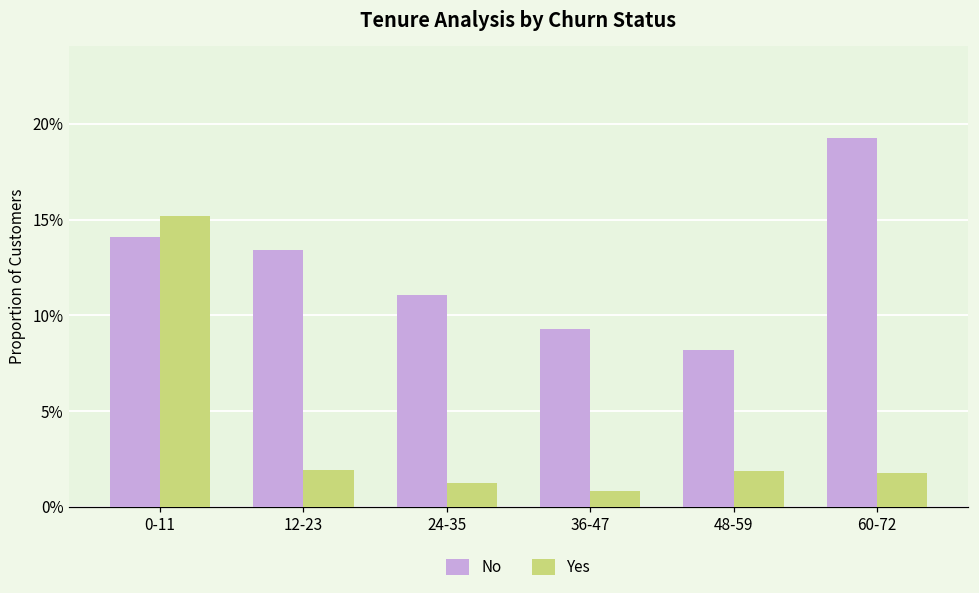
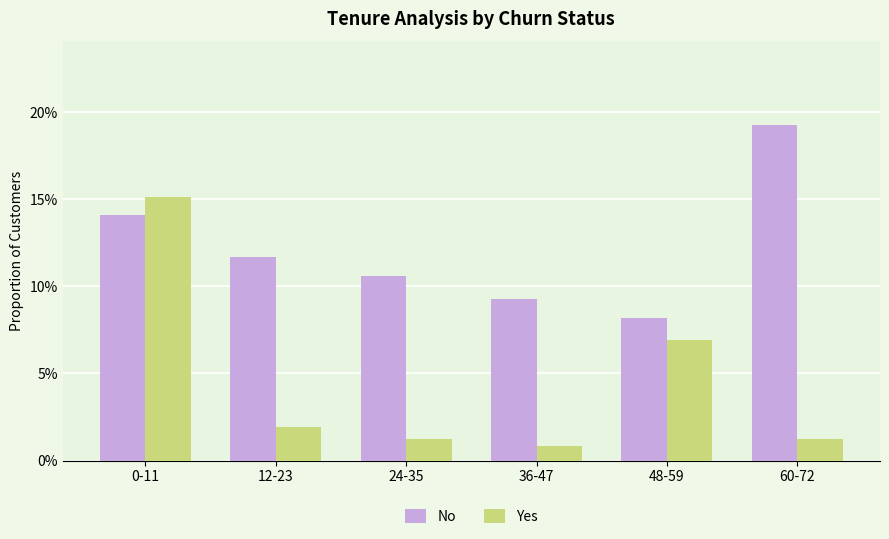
  {
    "No": {
      "0-11": "14.1%",
-     "12-23": "13.4%",
-     "24-35": "11.1%",
+     "12-23": "11.7%",
+     "24-35": "10.6%",
      "36-47": "9.3%",
      "48-59": "8.2%",
      "60-72": "19.3%"
    },
    "Yes": {
      "0-11": "15.2%",
      "12-23": "1.9%",
      "24-35": "1.2%",
      "36-47": "0.8%",
-     "48-59": "1.8%",
-     "60-72": "1.7%"
+     "48-59": "6.9%",
+     "60-72": "1.2%"
    }
  }
